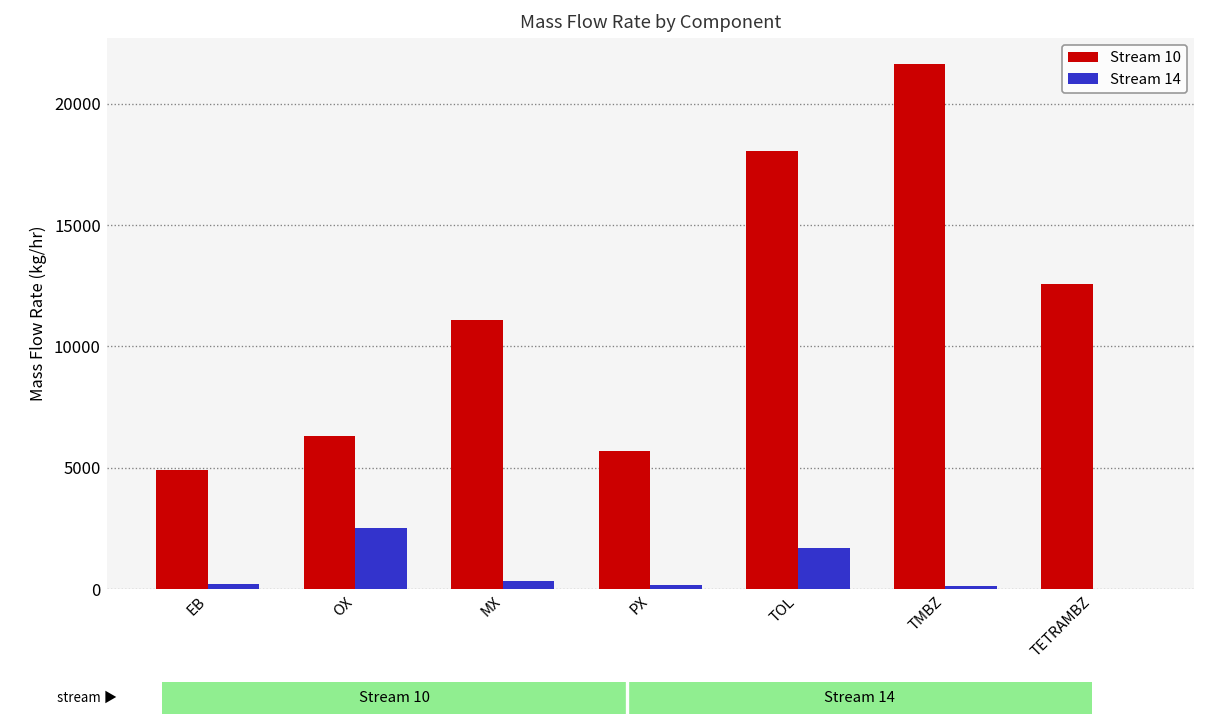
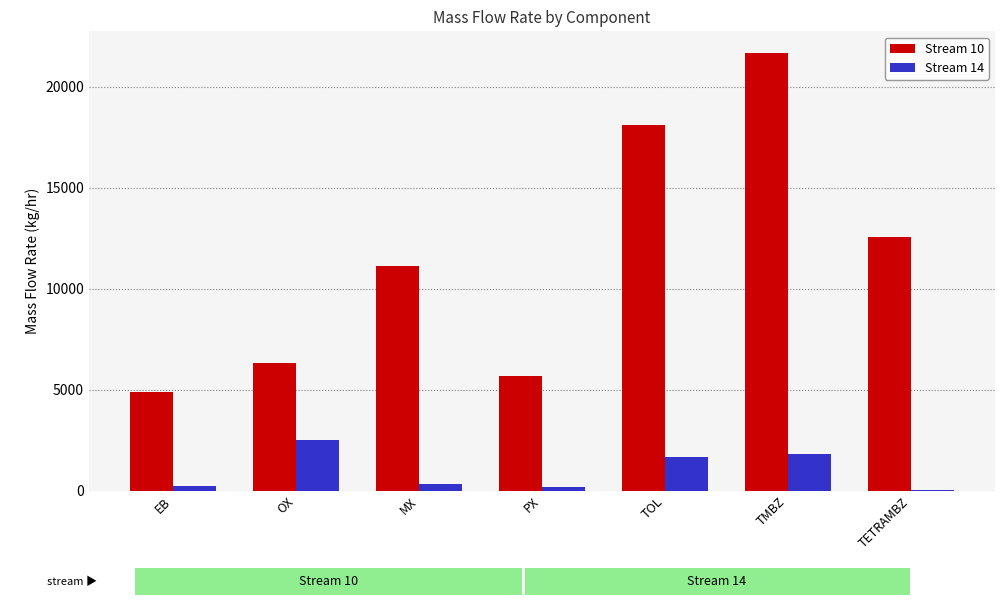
  {
    "Stream 10": {
      "EB": 4900,
      "OX": 6300,
      "MX": 11100,
      "PX": 5700,
      "TOL": 18100,
      "TMBZ": 21600,
      "TETRAMBZ": 12600
    },
    "Stream 14": {
      "EB": 200,
      "OX": 2500,
      "MX": 300,
      "PX": 200,
      "TOL": 1700,
-     "TMBZ": 100
+     "TMBZ": 1800
    }
  }
